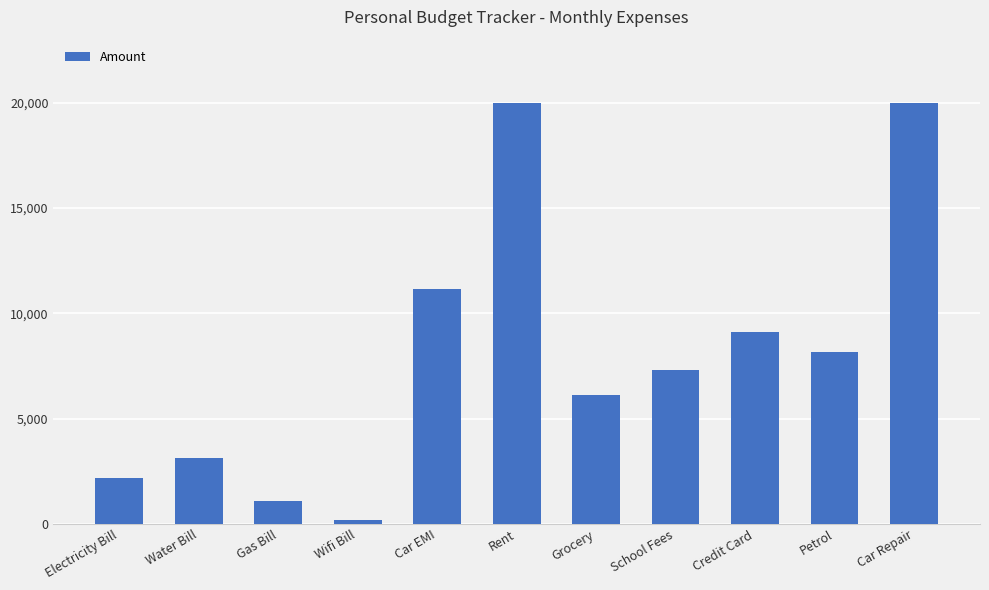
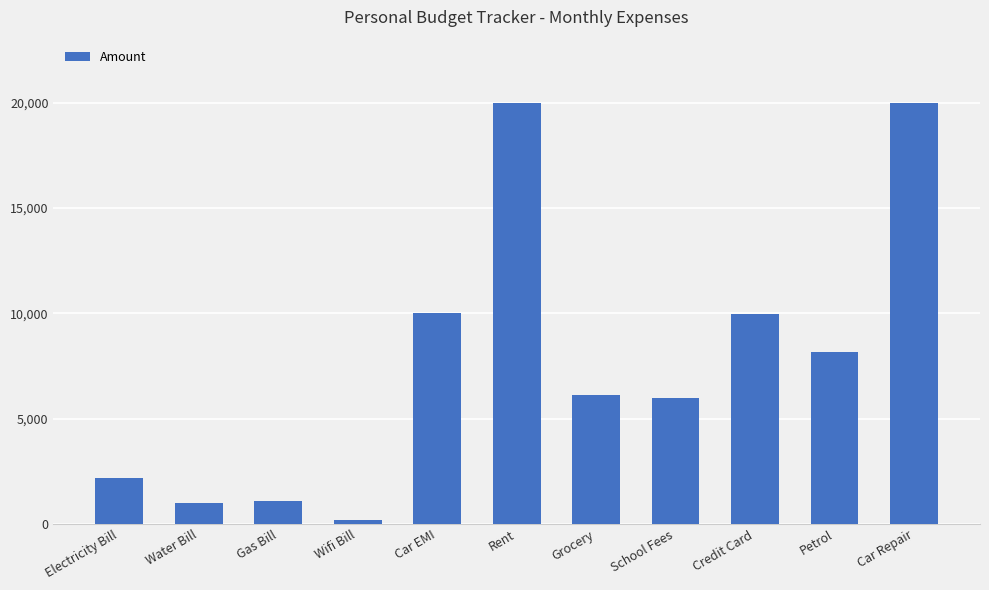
  {
    "Electricity Bill": "2,200",
-   "Water Bill": "3,100",
+   "Water Bill": "1,000",
    "Gas Bill": "1,100",
    "Wifi Bill": "200",
-   "Car EMI": "11,200",
+   "Car EMI": "10,000",
    "Rent": "20,000",
    "Grocery": "6,100",
-   "School Fees": "7,300",
-   "Credit Card": "9,100",
+   "School Fees": "6,000",
+   "Credit Card": "10,000",
    "Petrol": "8,100",
    "Car Repair": "20,000"
  }
